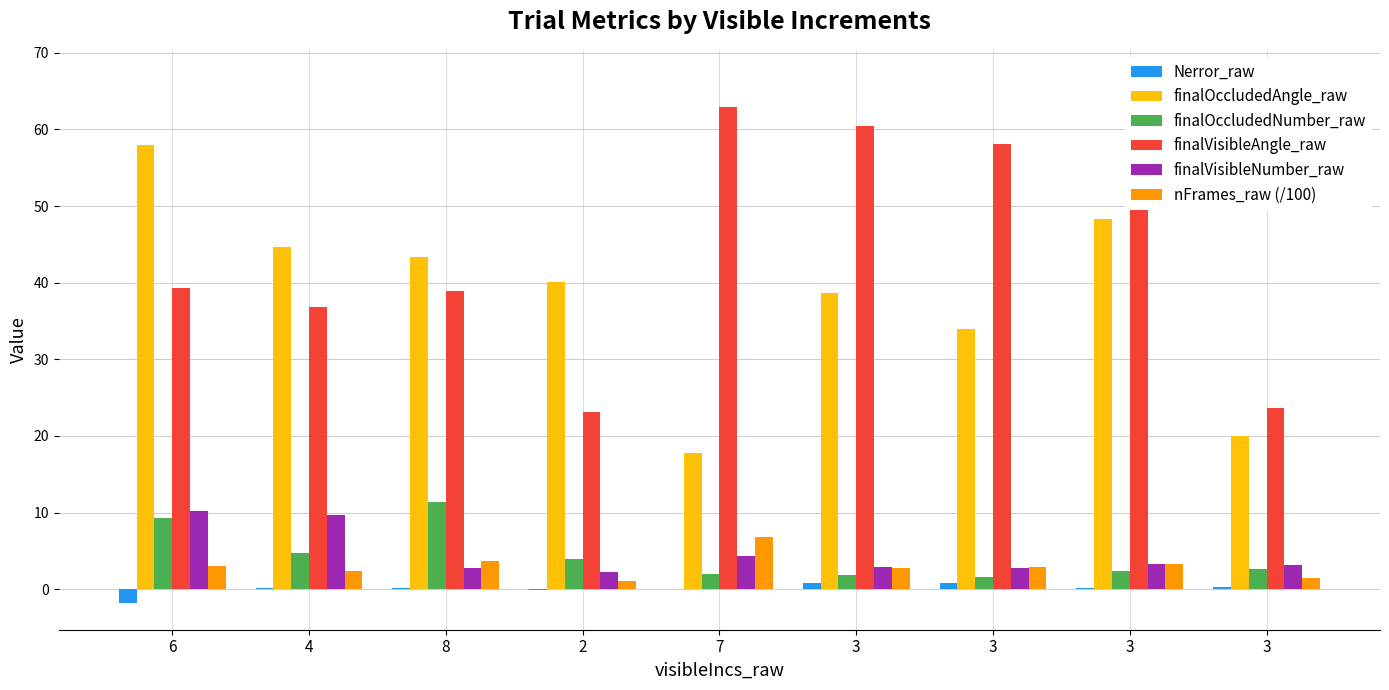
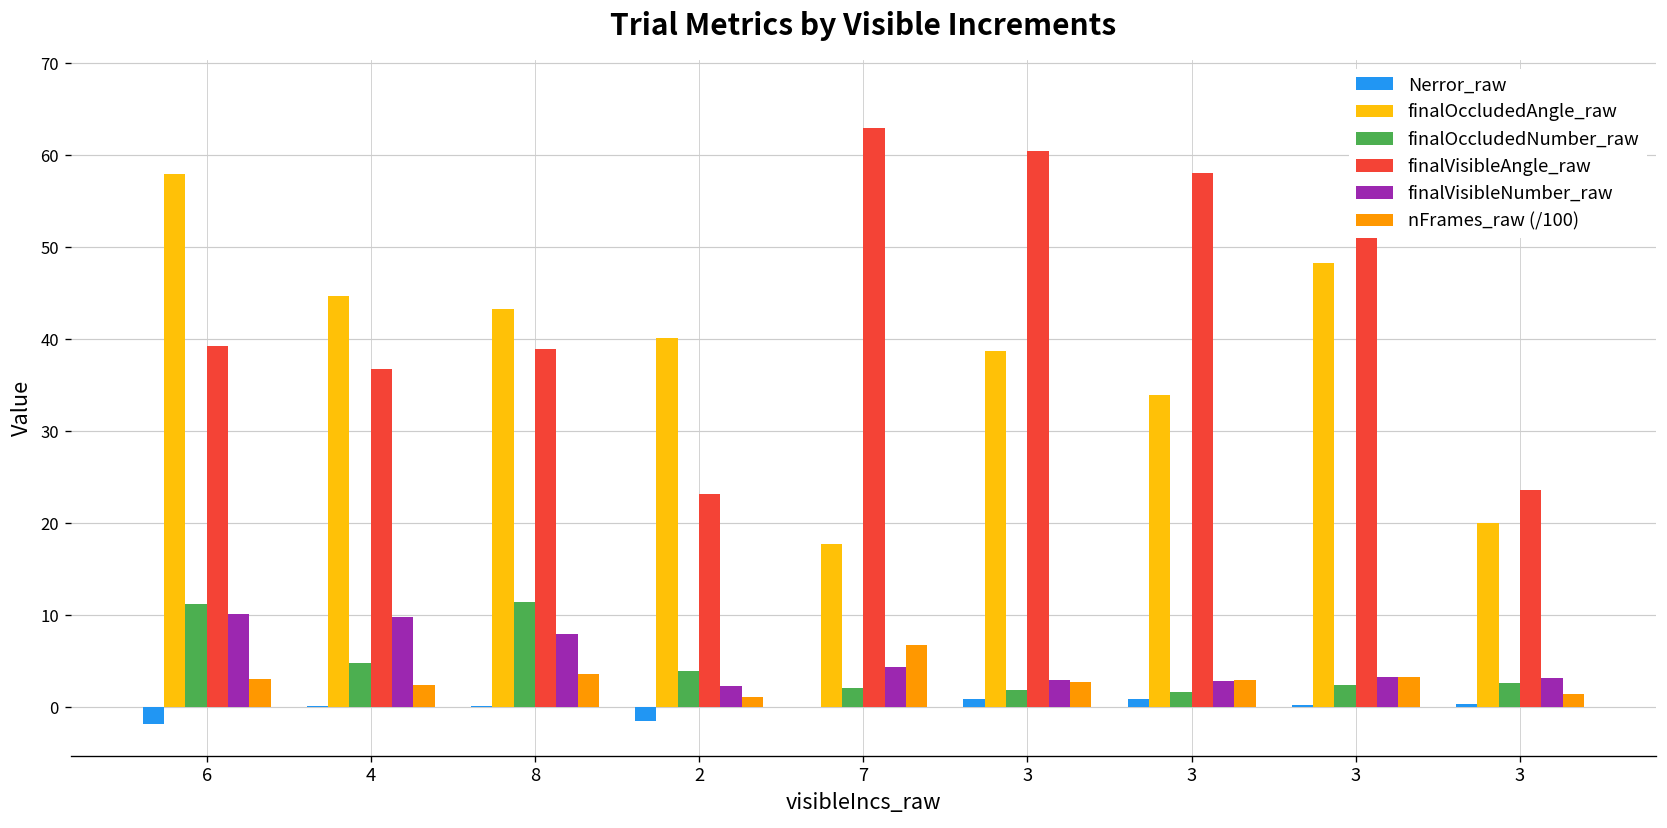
  {
    "Nerror_raw": {
      "6": -2,
-     "2": 0
+     "2": -1
    },
    "finalOccludedNumber_raw": {
-     "6": 9,
+     "6": 11,
      "4": 5,
      "8": 11,
      "2": 4,
      "7": 2
    },
    "finalVisibleAngle_raw": {
      "6": 39,
      "4": 37,
      "8": 39,
      "2": 23,
      "7": 63
    },
    "finalVisibleNumber_raw": {
      "6": 10,
      "4": 10,
-     "8": 3,
+     "8": 8,
      "2": 2,
      "7": 4
    }
  }
